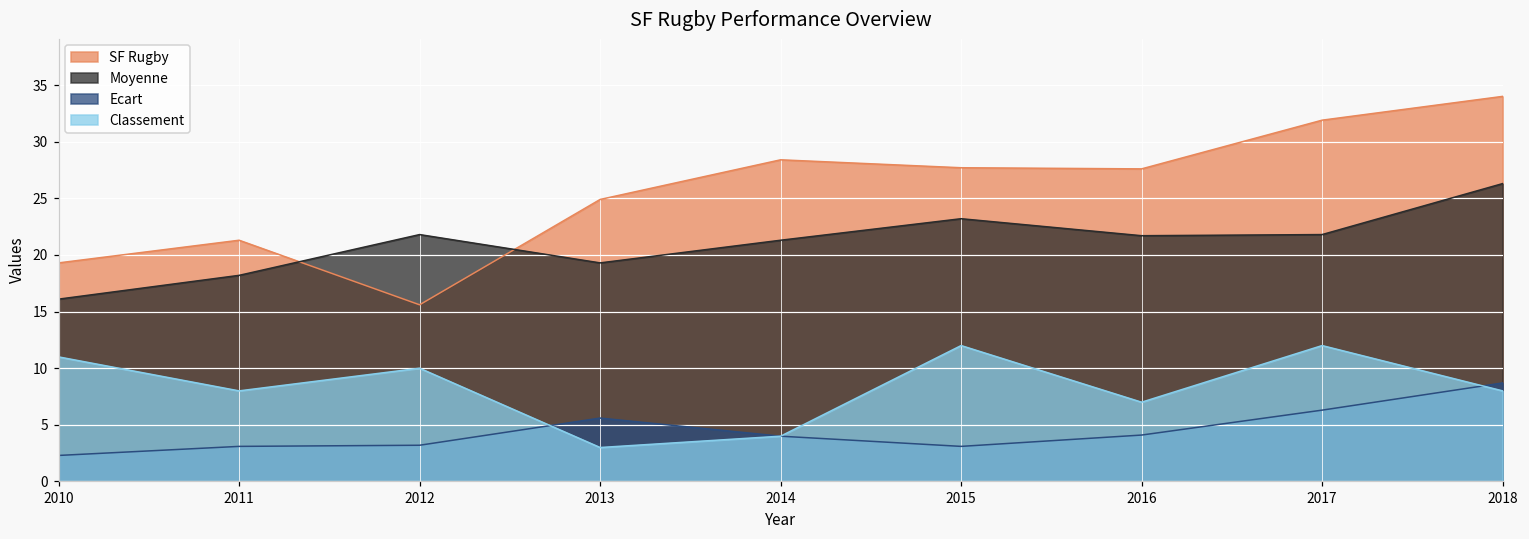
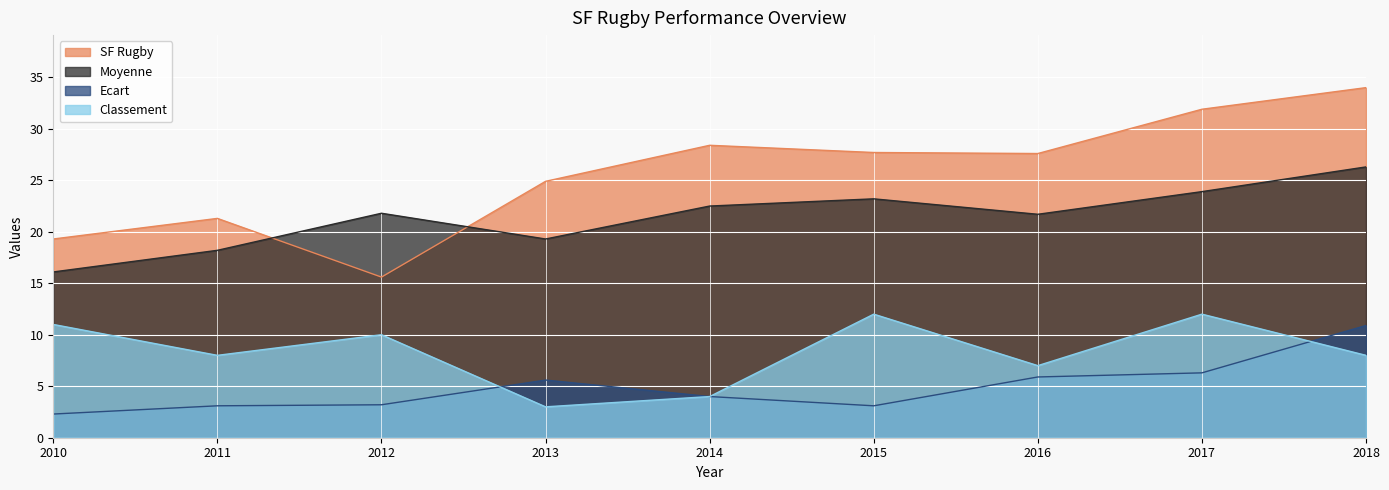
  {
    "SF Rugby": {
      "2010": 19.3,
      "2011": 21.3,
      "2012": 15.6,
      "2013": 24.9,
      "2014": 28.4,
      "2015": 27.7,
      "2016": 27.6,
      "2017": 31.9,
      "2018": 34.0
    },
    "Moyenne": {
      "2010": 16.1,
      "2011": 18.2,
      "2012": 21.8,
      "2013": 19.3,
-     "2014": 21.3,
+     "2014": 22.5,
      "2015": 23.2,
      "2016": 21.7,
-     "2017": 21.8,
+     "2017": 23.9,
      "2018": 26.3
    },
    "Ecart": {
      "2010": 2.3,
      "2011": 3.1,
      "2012": 3.2,
      "2013": 5.6,
      "2015": 3.1,
-     "2016": 4.1,
+     "2016": 5.9,
      "2017": 6.3,
-     "2018": 8.7
+     "2018": 10.9
    },
    "Classement": {
      "2010": 11.0,
      "2011": 8.0,
      "2012": 10.0,
      "2013": 3.0,
      "2015": 12.0,
      "2016": 7.0,
      "2017": 12.0,
      "2018": 8.0
    }
  }
